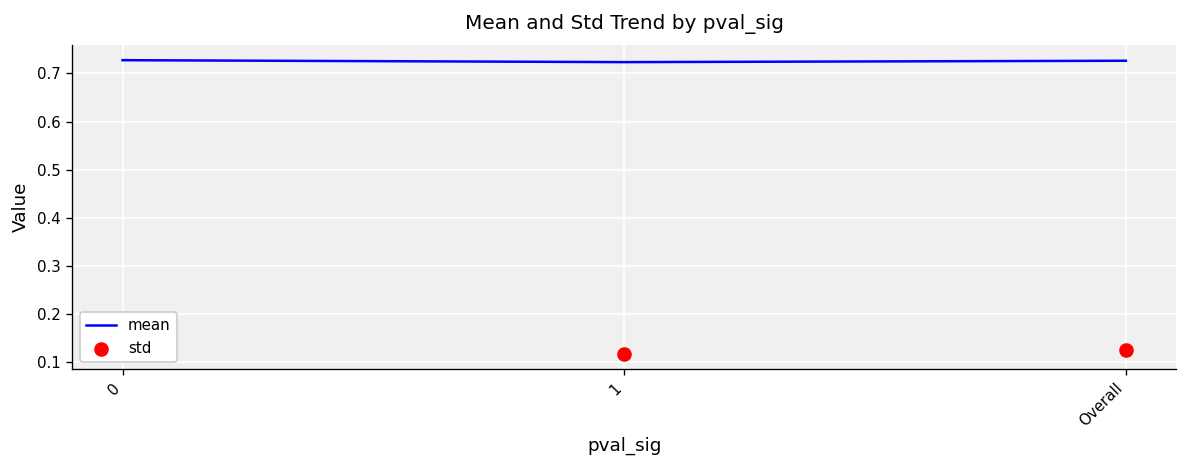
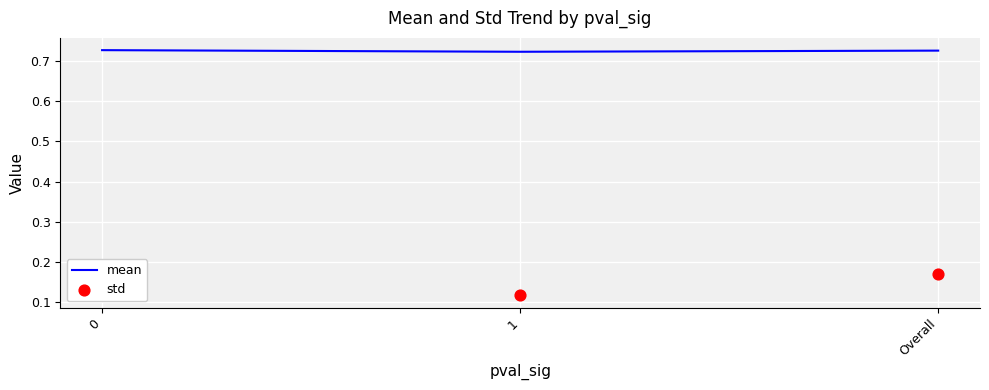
  {
    "mean": {
      "0": 0.73,
      "1": 0.72,
      "Overall": 0.73
    },
    "std": {
-     "Overall": 0.13
+     "Overall": 0.17
    }
  }
